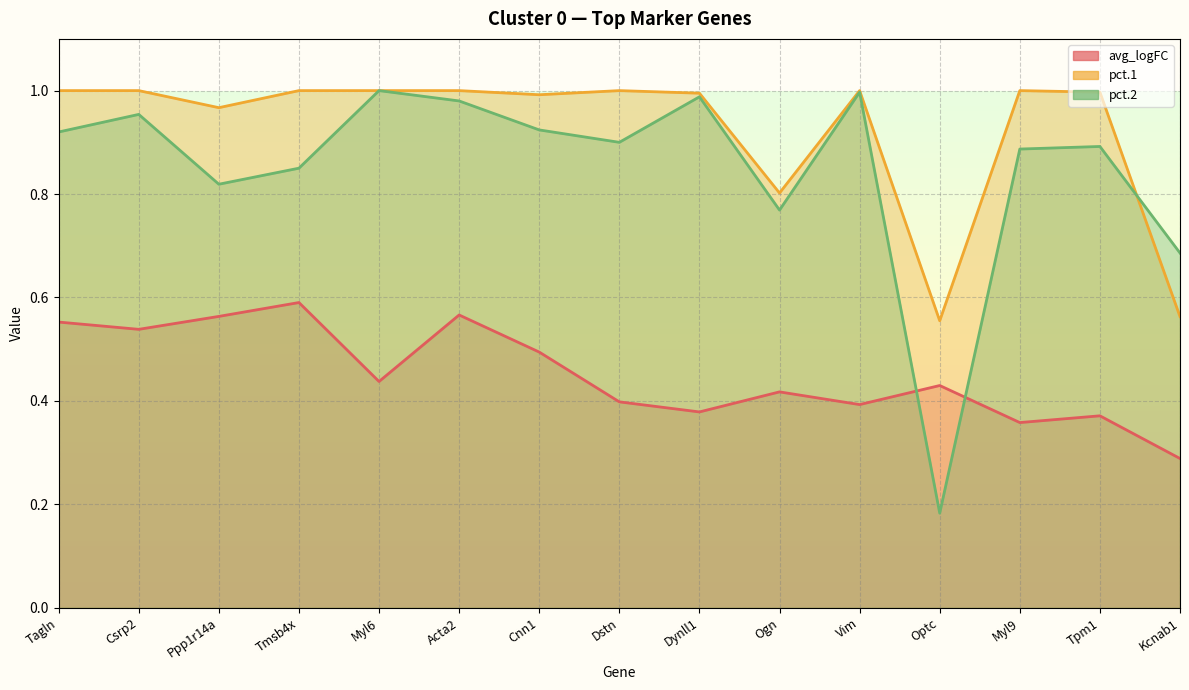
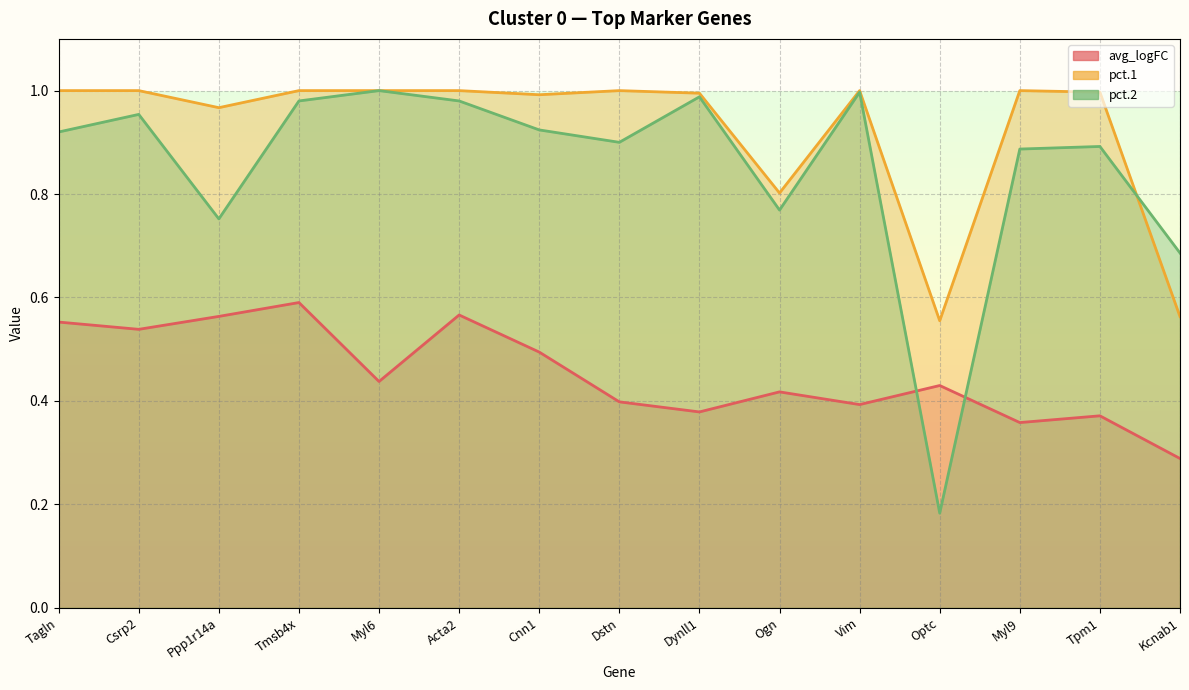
  {
    "pct.2": {
      "Tagln": 0.92,
      "Csrp2": 0.95,
-     "Ppp1r14a": 0.82,
-     "Tmsb4x": 0.85,
+     "Ppp1r14a": 0.75,
+     "Tmsb4x": 0.98,
      "Acta2": 0.98,
      "Cnn1": 0.92,
      "Dstn": 0.90,
      "Dynll1": 0.99,
      "Ogn": 0.77,
      "Optc": 0.18,
      "Myl9": 0.89,
      "Tpm1": 0.89,
      "Kcnab1": 0.69
    }
  }
